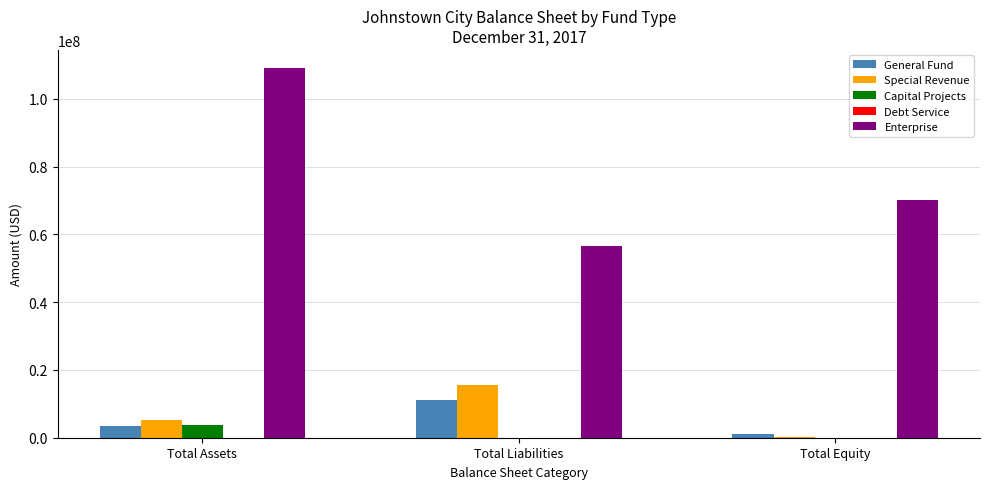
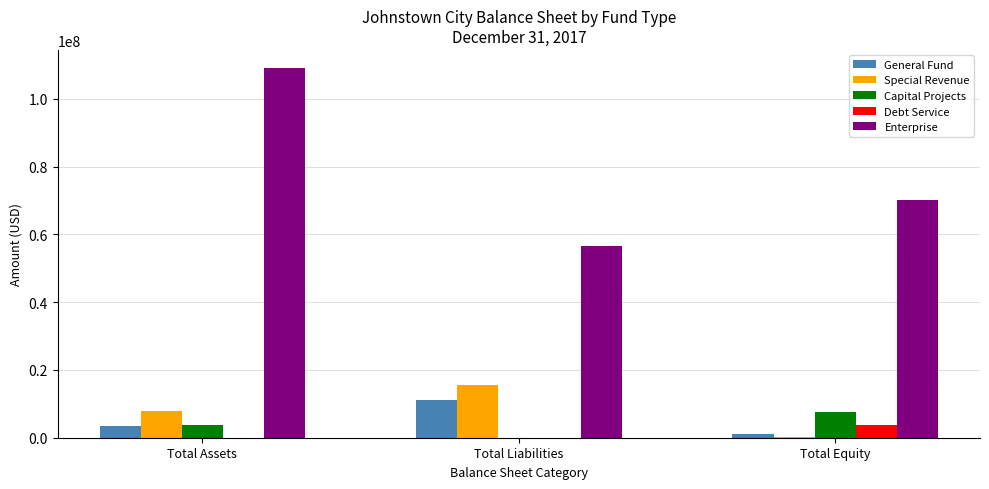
  {
    "General Fund": {
      "Total Assets": 4000000,
      "Total Liabilities": 11000000,
      "Total Equity": 1000000
    },
    "Special Revenue": {
-     "Total Assets": 5000000,
+     "Total Assets": 8000000,
      "Total Liabilities": 15000000
    },
    "Capital Projects": {
      "Total Assets": 4000000,
      "Total Liabilities": 0,
-     "Total Equity": 0
+     "Total Equity": 8000000
    },
    "Debt Service": {
-     "Total Equity": 0
+     "Total Equity": 4000000
    },
    "Enterprise": {
      "Total Assets": 109000000,
      "Total Liabilities": 57000000,
      "Total Equity": 70000000
    }
  }
